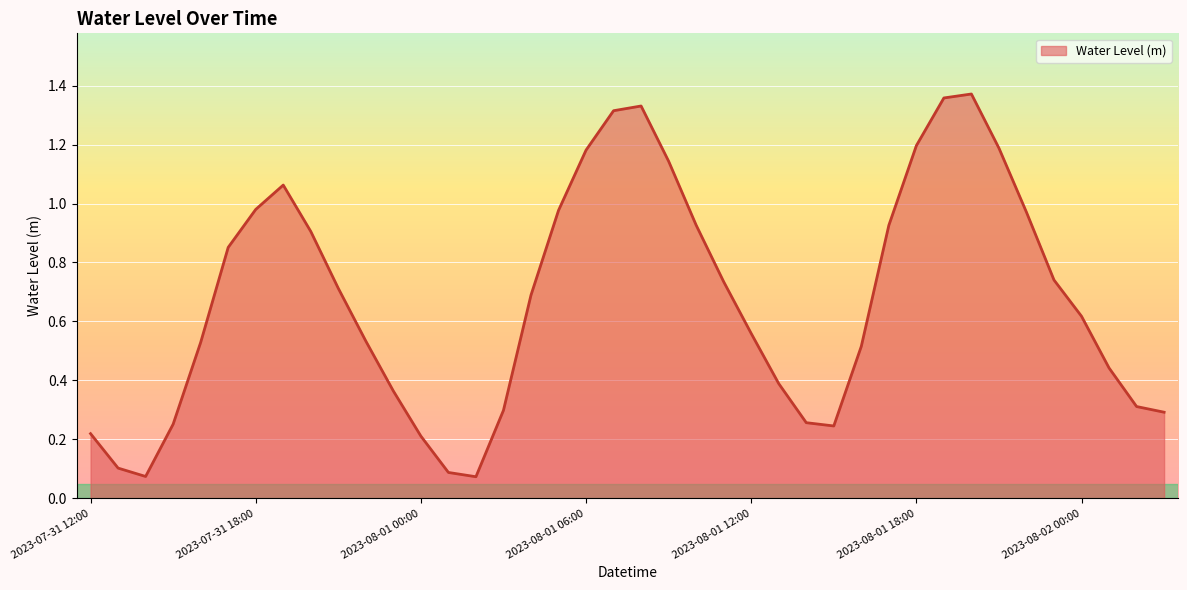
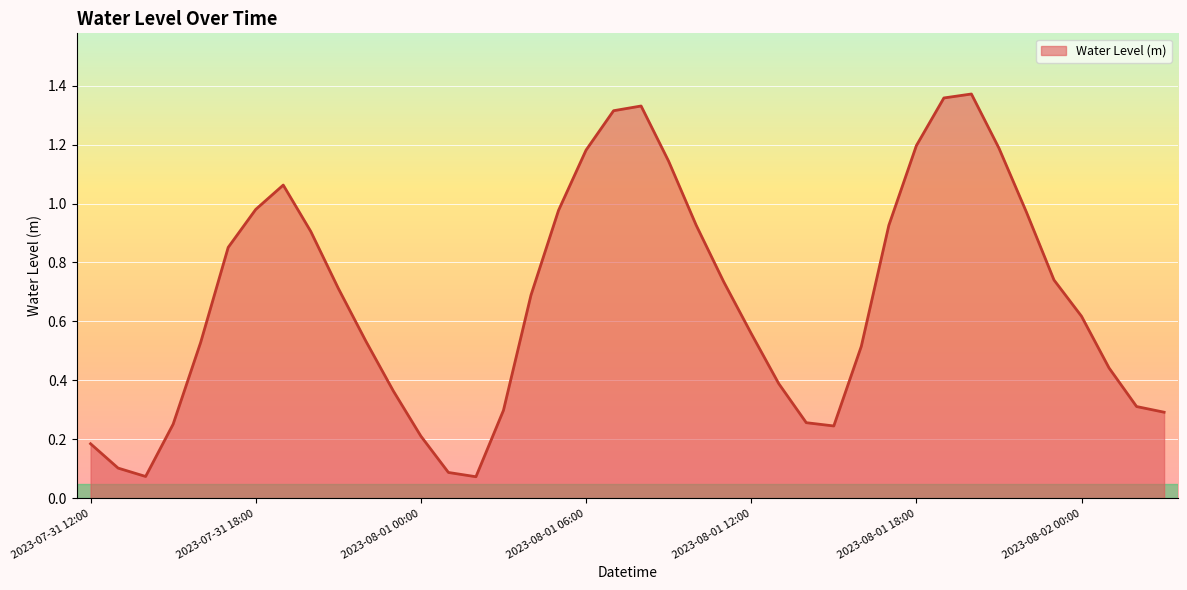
  {
-   "2023-07-31 12:00": 0.22,
+   "2023-07-31 12:00": 0.19,
    "2023-07-31 18:00": 0.98,
    "2023-08-01 00:00": 0.21,
    "2023-08-01 06:00": 1.18,
    "2023-08-01 12:00": 0.56,
    "2023-08-01 18:00": 1.20,
    "2023-08-02 00:00": 0.62
  }
